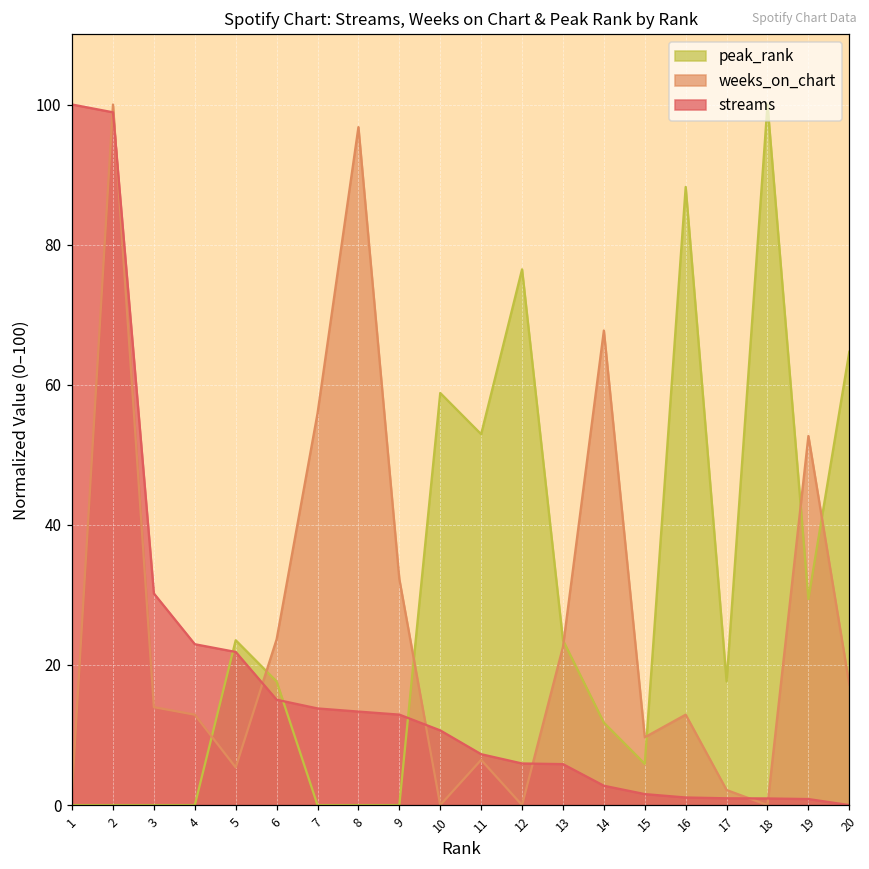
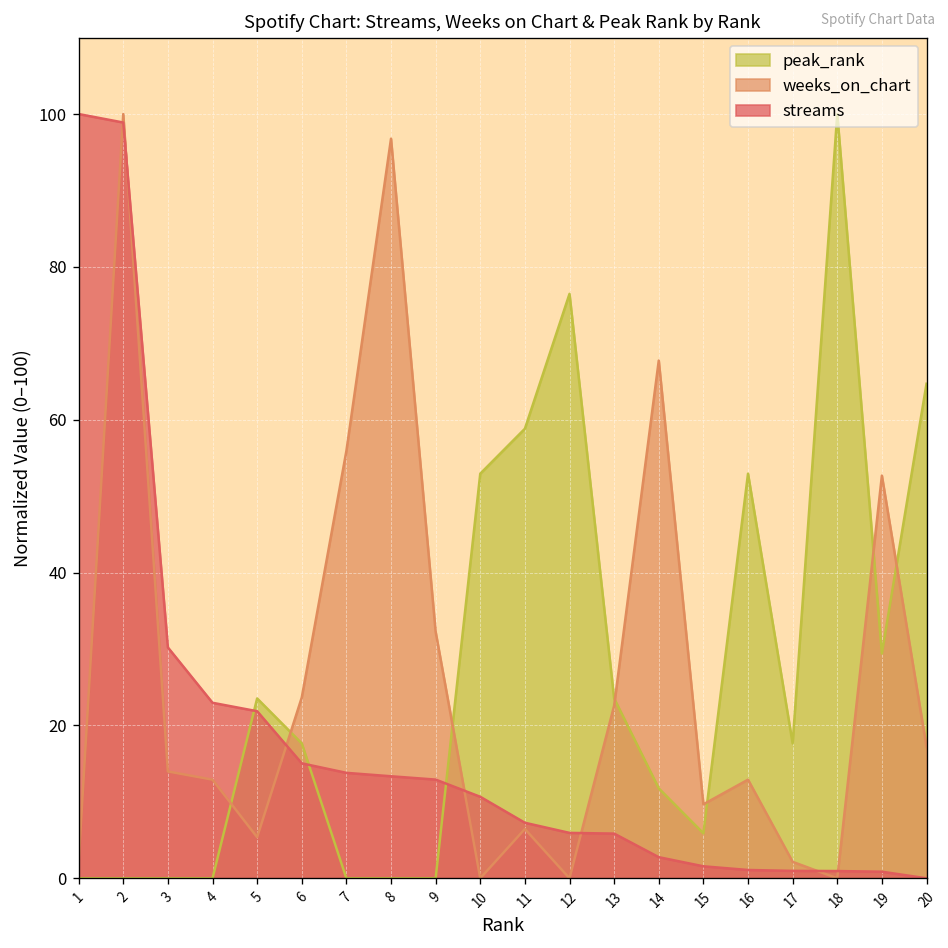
  {
    "peak_rank": {
      "1": 0,
      "2": 0,
      "3": 0,
      "4": 0,
      "5": 24,
      "6": 18,
      "7": 0,
      "8": 0,
      "9": 0,
-     "10": 59,
-     "11": 53,
+     "10": 53,
+     "11": 59,
      "12": 76,
      "13": 24,
      "14": 12,
      "15": 6,
-     "16": 88,
+     "16": 53,
      "17": 18,
      "19": 29,
      "20": 65
    }
  }
